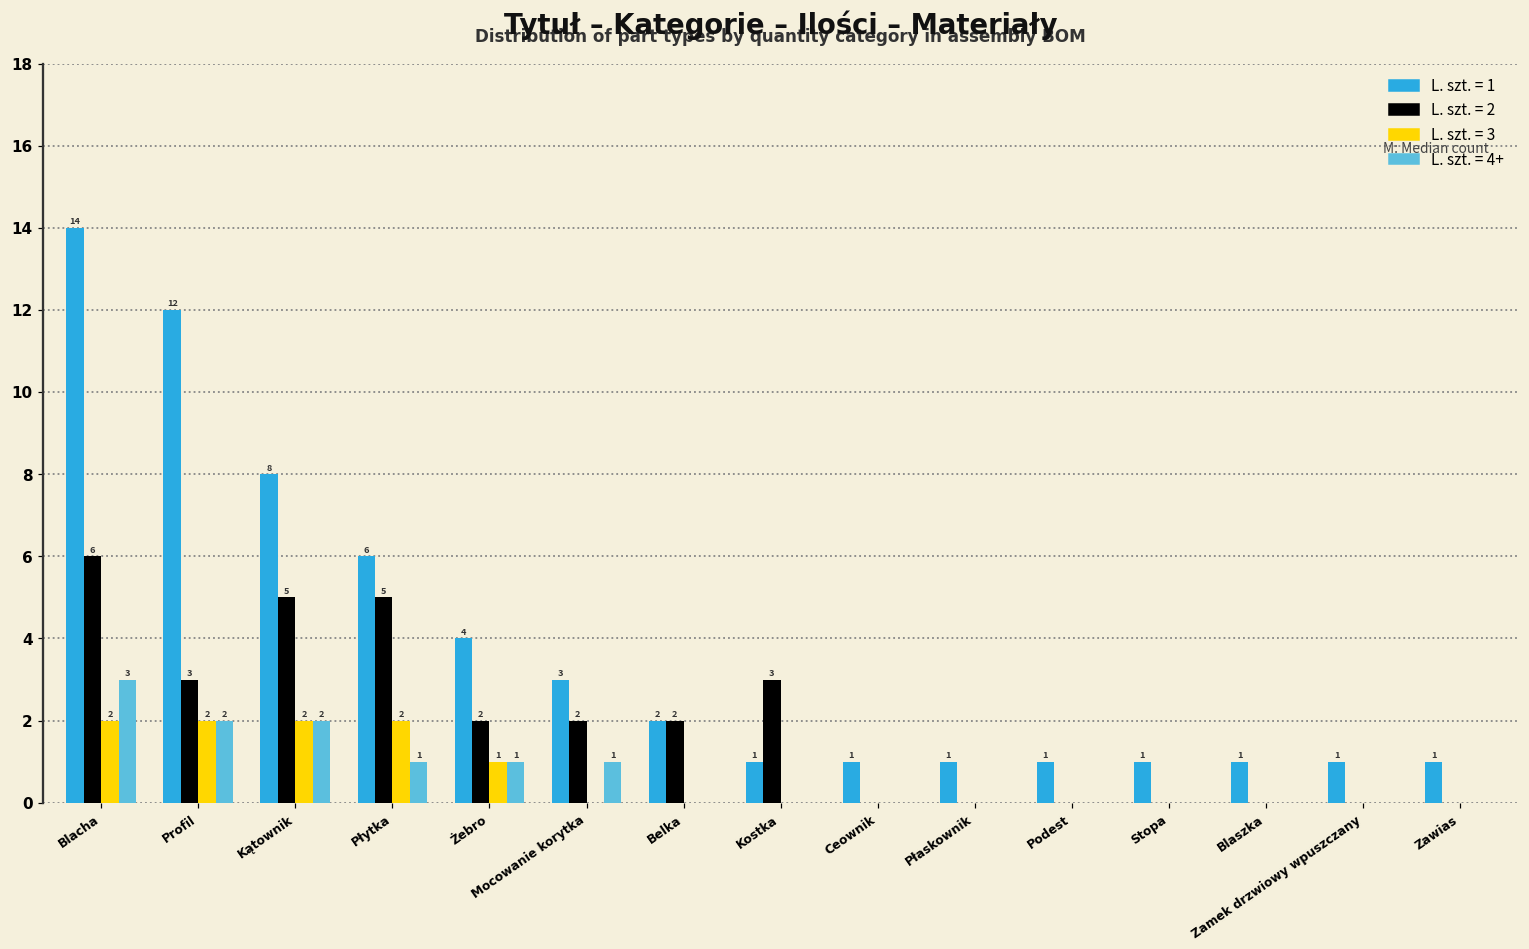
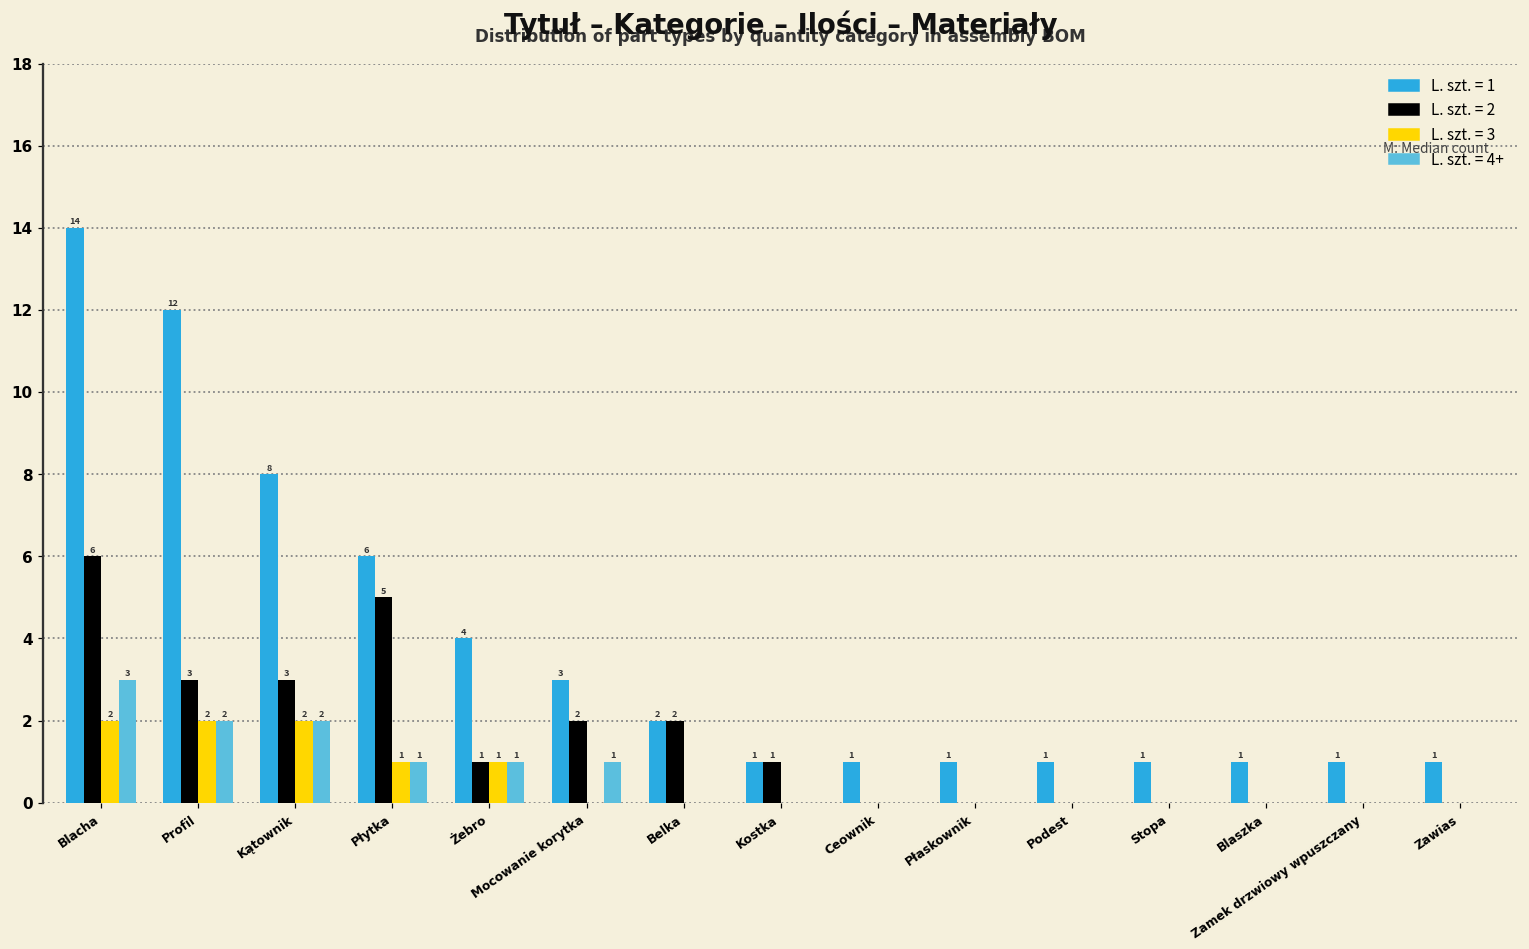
  {
    "L. szt. = 2": {
      "Blacha": 6,
      "Profil": 3,
-     "Kątownik": 5,
+     "Kątownik": 3,
      "Płytka": 5,
-     "Żebro": 2,
+     "Żebro": 1,
      "Mocowanie korytka": 2,
      "Belka": 2,
-     "Kostka": 3
+     "Kostka": 1
    },
    "L. szt. = 3": {
      "Blacha": 2,
      "Profil": 2,
      "Kątownik": 2,
-     "Płytka": 2,
+     "Płytka": 1,
      "Żebro": 1
    }
  }
